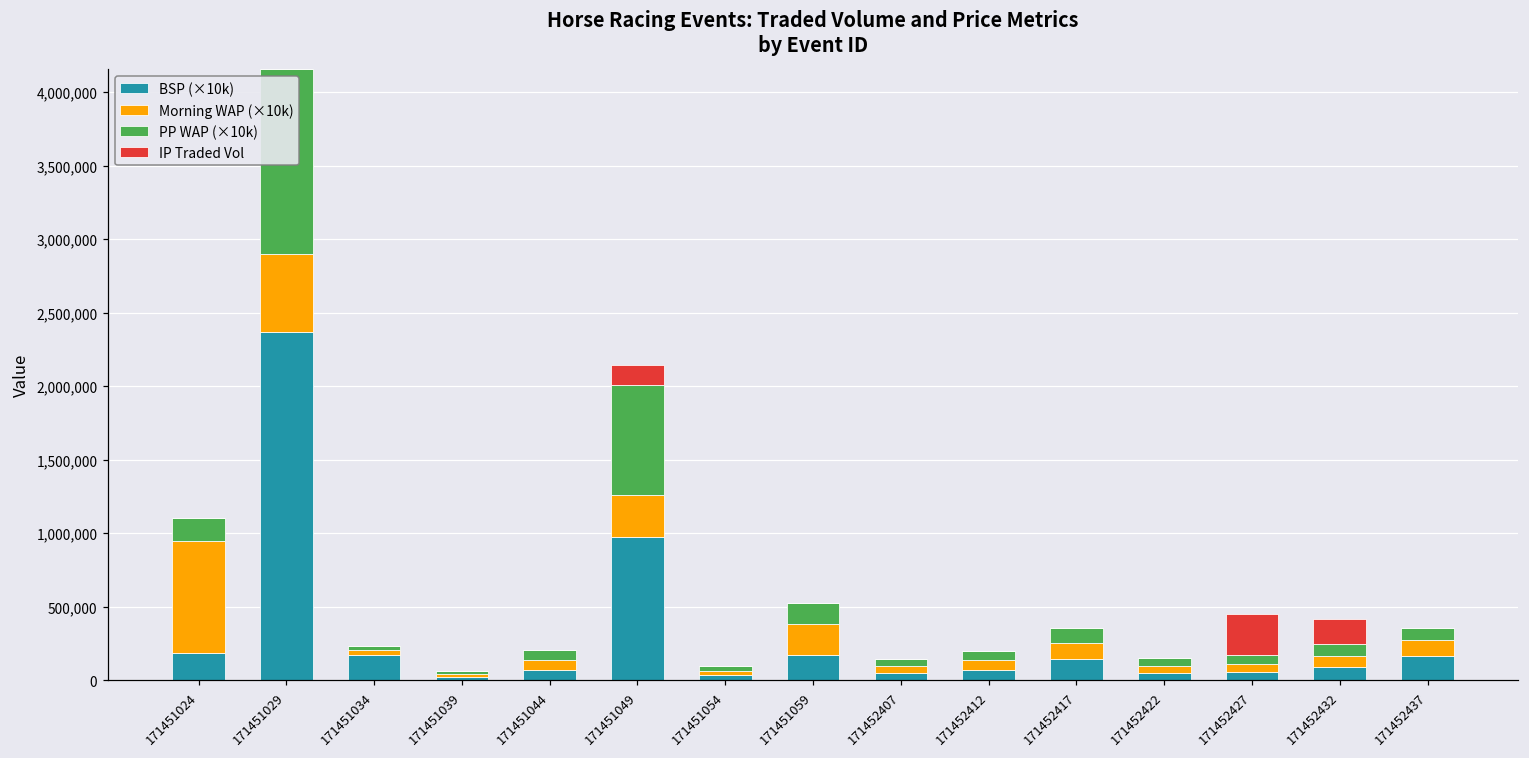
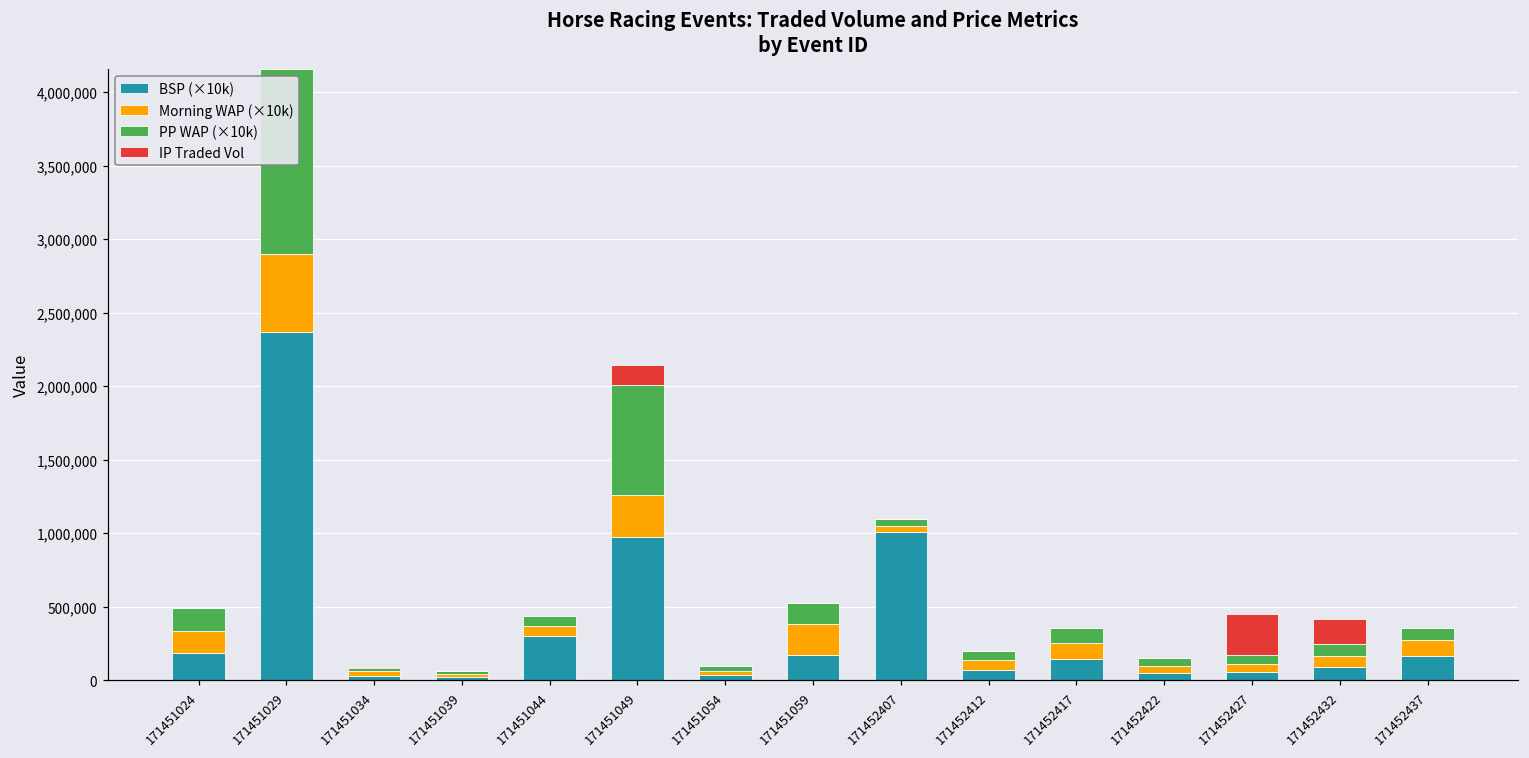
  {
    "BSP (×10k)": {
      "171451024": "180,000",
      "171451029": "2,370,000",
-     "171451034": "170,000",
+     "171451034": "30,000",
      "171451039": "20,000",
-     "171451044": "70,000",
+     "171451044": "300,000",
      "171451049": "970,000",
      "171451054": "30,000",
      "171451059": "170,000",
-     "171452407": "50,000",
+     "171452407": "1,000,000",
      "171452412": "70,000",
      "171452417": "140,000",
      "171452422": "50,000",
      "171452427": "60,000",
      "171452432": "90,000",
      "171452437": "160,000"
    },
    "Morning WAP (×10k)": {
-     "171451024": "760,000",
+     "171451024": "150,000",
      "171451029": "530,000",
      "171451034": "30,000",
      "171451039": "20,000",
      "171451044": "70,000",
      "171451049": "290,000",
      "171451054": "30,000",
      "171451059": "210,000",
      "171452407": "50,000",
      "171452412": "70,000",
      "171452417": "110,000",
      "171452422": "40,000",
      "171452427": "50,000",
      "171452432": "80,000",
      "171452437": "110,000"
    },
    "PP WAP (×10k)": {
      "171451024": "160,000",
      "171451029": "1,260,000",
      "171451034": "30,000",
      "171451039": "20,000",
      "171451044": "70,000",
      "171451049": "750,000",
      "171451054": "30,000",
      "171451059": "140,000",
      "171452407": "50,000",
      "171452412": "60,000",
      "171452417": "100,000",
      "171452422": "50,000",
      "171452427": "60,000",
      "171452432": "80,000",
      "171452437": "80,000"
    },
    "IP Traded Vol": {
      "171451049": "130,000",
      "171452427": "280,000",
      "171452432": "170,000"
    }
  }
